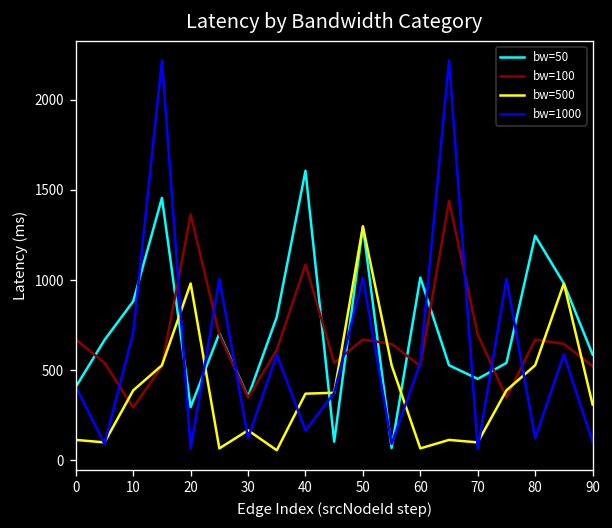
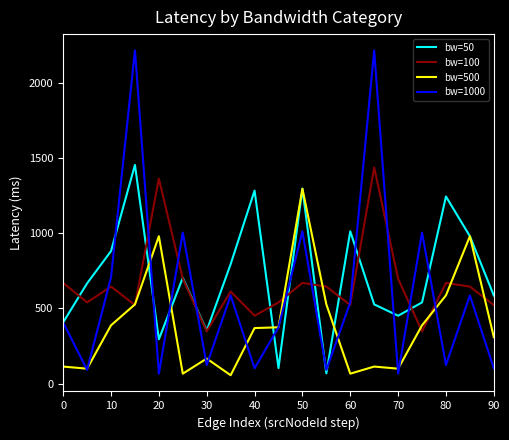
  {
    "bw=50": {
      "10": 880,
      "20": 290,
-     "40": 1610,
+     "40": 1290,
      "60": 1010,
      "70": 450,
      "80": 1250,
      "90": 590
    },
    "bw=100": {
      "0": 670,
-     "10": 290,
+     "10": 650,
      "20": 1360,
-     "40": 1090,
+     "40": 450,
      "50": 670,
      "60": 520,
      "70": 700,
      "80": 670,
      "90": 520
    },
    "bw=500": {
      "0": 110,
      "10": 390,
      "20": 980,
      "30": 170,
      "40": 370,
      "60": 70,
      "70": 100,
-     "80": 530,
+     "80": 590,
      "90": 310
    },
    "bw=1000": {
      "10": 710,
      "20": 70,
      "30": 120,
-     "40": 160,
+     "40": 100,
      "50": 1010,
      "60": 540,
      "70": 70,
      "80": 120,
      "90": 100
    }
  }
